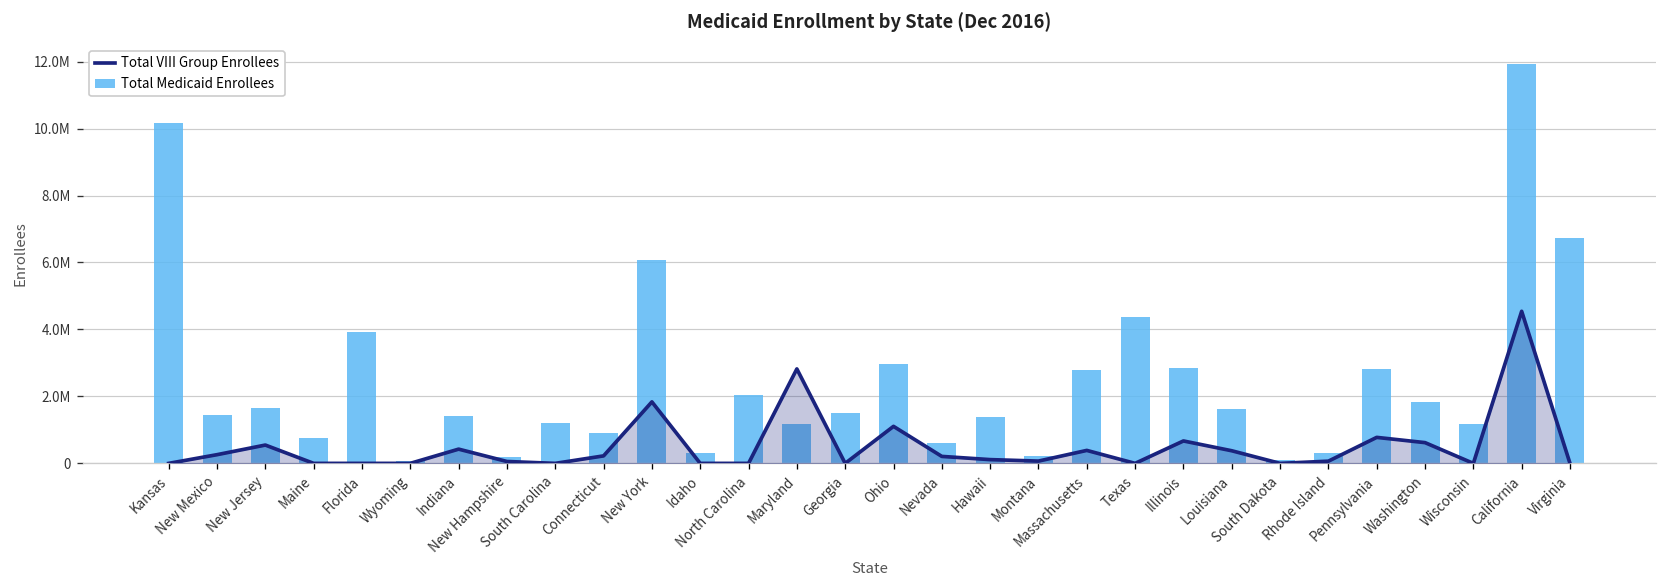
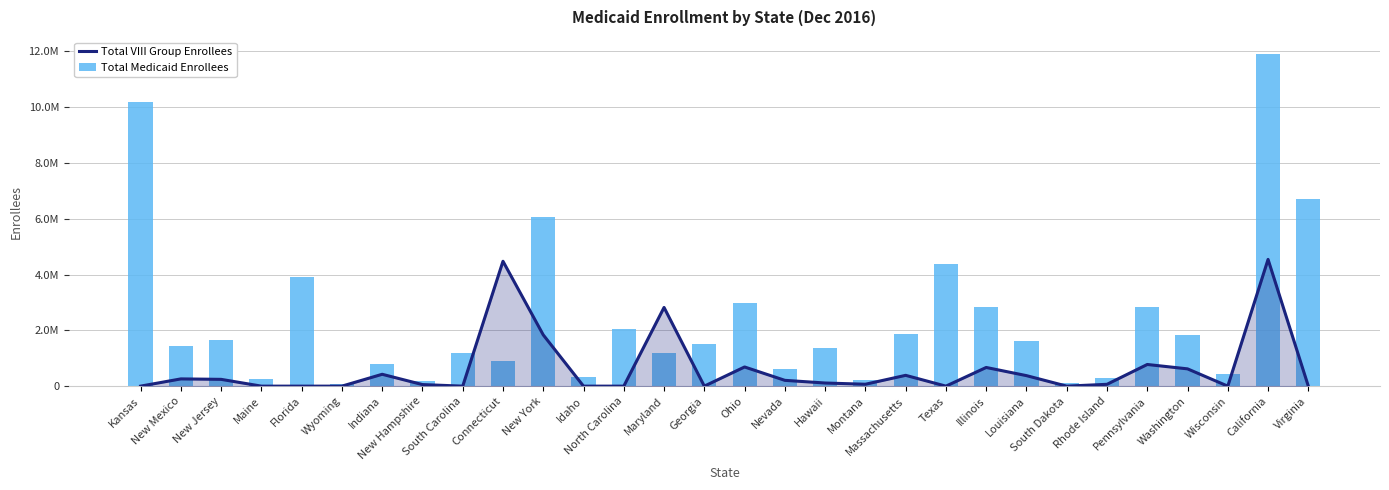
  {
    "Total VIII Group Enrollees": {
      "Kansas": 0,
      "New Mexico": 300000,
-     "New Jersey": 500000,
+     "New Jersey": 200000,
      "Maine": 0,
      "Florida": 0,
      "Wyoming": 0,
      "Indiana": 400000,
      "New Hampshire": 100000,
      "South Carolina": 0,
-     "Connecticut": 200000,
+     "Connecticut": 4500000,
      "New York": 1800000,
      "Idaho": 0,
      "North Carolina": 0,
      "Maryland": 2800000,
      "Georgia": 0,
-     "Ohio": 1100000,
+     "Ohio": 700000,
      "Nevada": 200000,
      "Hawaii": 100000,
      "Montana": 100000,
      "Massachusetts": 400000,
      "Texas": 0,
      "Illinois": 700000,
      "Louisiana": 400000,
      "South Dakota": 0,
      "Rhode Island": 100000,
      "Pennsylvania": 800000,
      "Washington": 600000,
      "Wisconsin": 0,
      "California": 4500000,
      "Virginia": 0
    },
    "Total Medicaid Enrollees": {
      "Kansas": 10200000,
      "New Mexico": 1400000,
      "New Jersey": 1700000,
-     "Maine": 700000,
+     "Maine": 300000,
      "Florida": 3900000,
-     "Indiana": 1400000,
+     "Indiana": 800000,
      "New Hampshire": 200000,
      "South Carolina": 1200000,
      "Connecticut": 900000,
      "New York": 6100000,
      "Idaho": 300000,
      "North Carolina": 2000000,
      "Maryland": 1200000,
      "Georgia": 1500000,
      "Ohio": 3000000,
      "Nevada": 600000,
      "Hawaii": 1400000,
      "Montana": 200000,
-     "Massachusetts": 2800000,
+     "Massachusetts": 1900000,
      "Texas": 4400000,
      "Illinois": 2800000,
      "Louisiana": 1600000,
      "South Dakota": 100000,
      "Rhode Island": 300000,
      "Pennsylvania": 2800000,
      "Washington": 1800000,
-     "Wisconsin": 1200000,
+     "Wisconsin": 400000,
      "California": 11900000,
      "Virginia": 6700000
    }
  }
